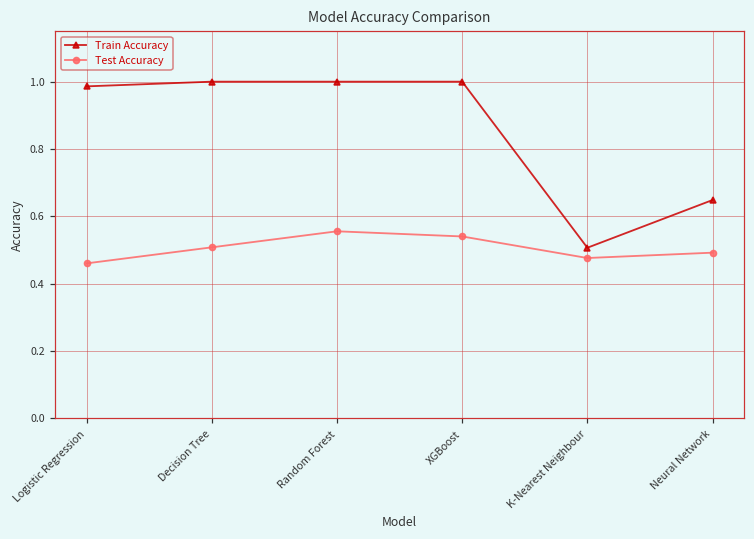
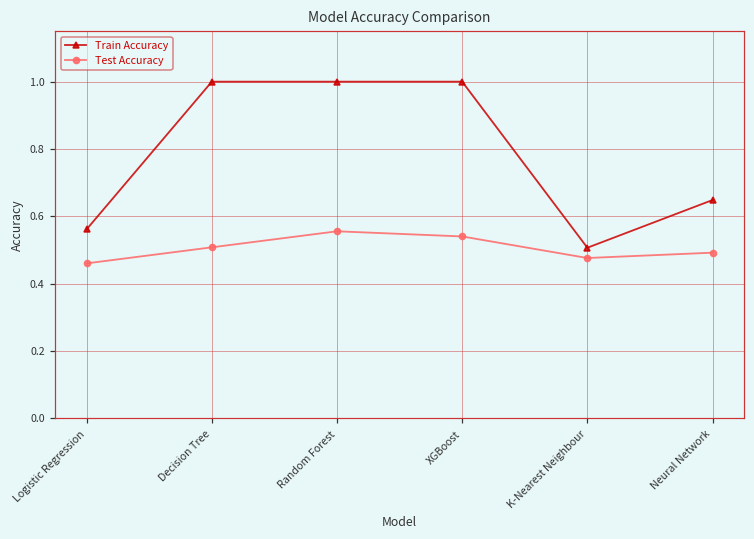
  {
    "Train Accuracy": {
-     "Logistic Regression": 0.99,
+     "Logistic Regression": 0.56,
      "Decision Tree": 1.00,
      "Random Forest": 1.00,
      "XGBoost": 1.00,
      "K-Nearest Neighbour": 0.51,
      "Neural Network": 0.65
    },
    "Test Accuracy": {
      "Logistic Regression": 0.46,
      "Decision Tree": 0.51,
      "Random Forest": 0.56,
      "XGBoost": 0.54,
      "K-Nearest Neighbour": 0.48,
      "Neural Network": 0.49
    }
  }
